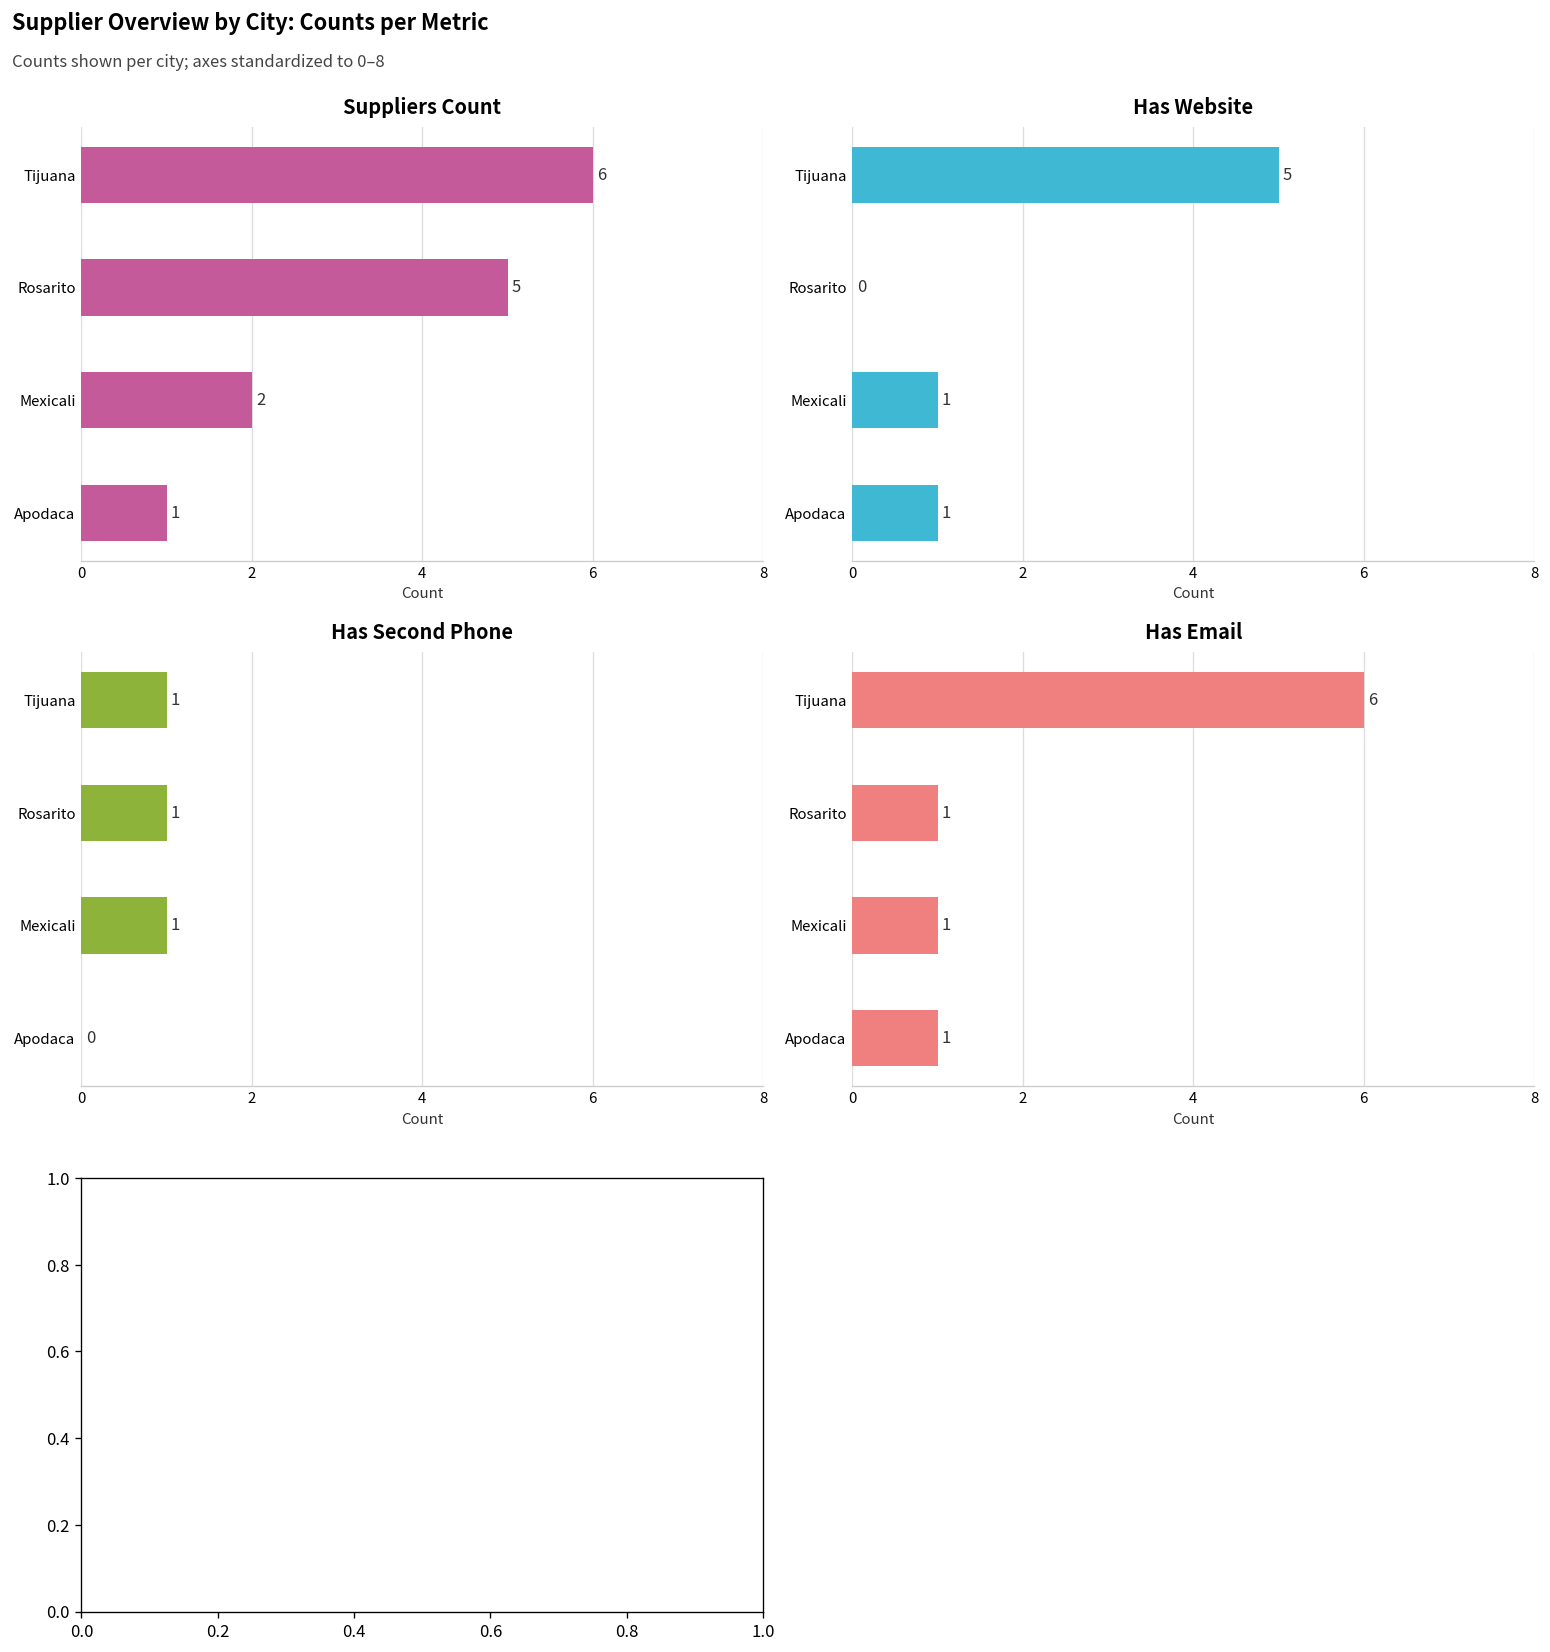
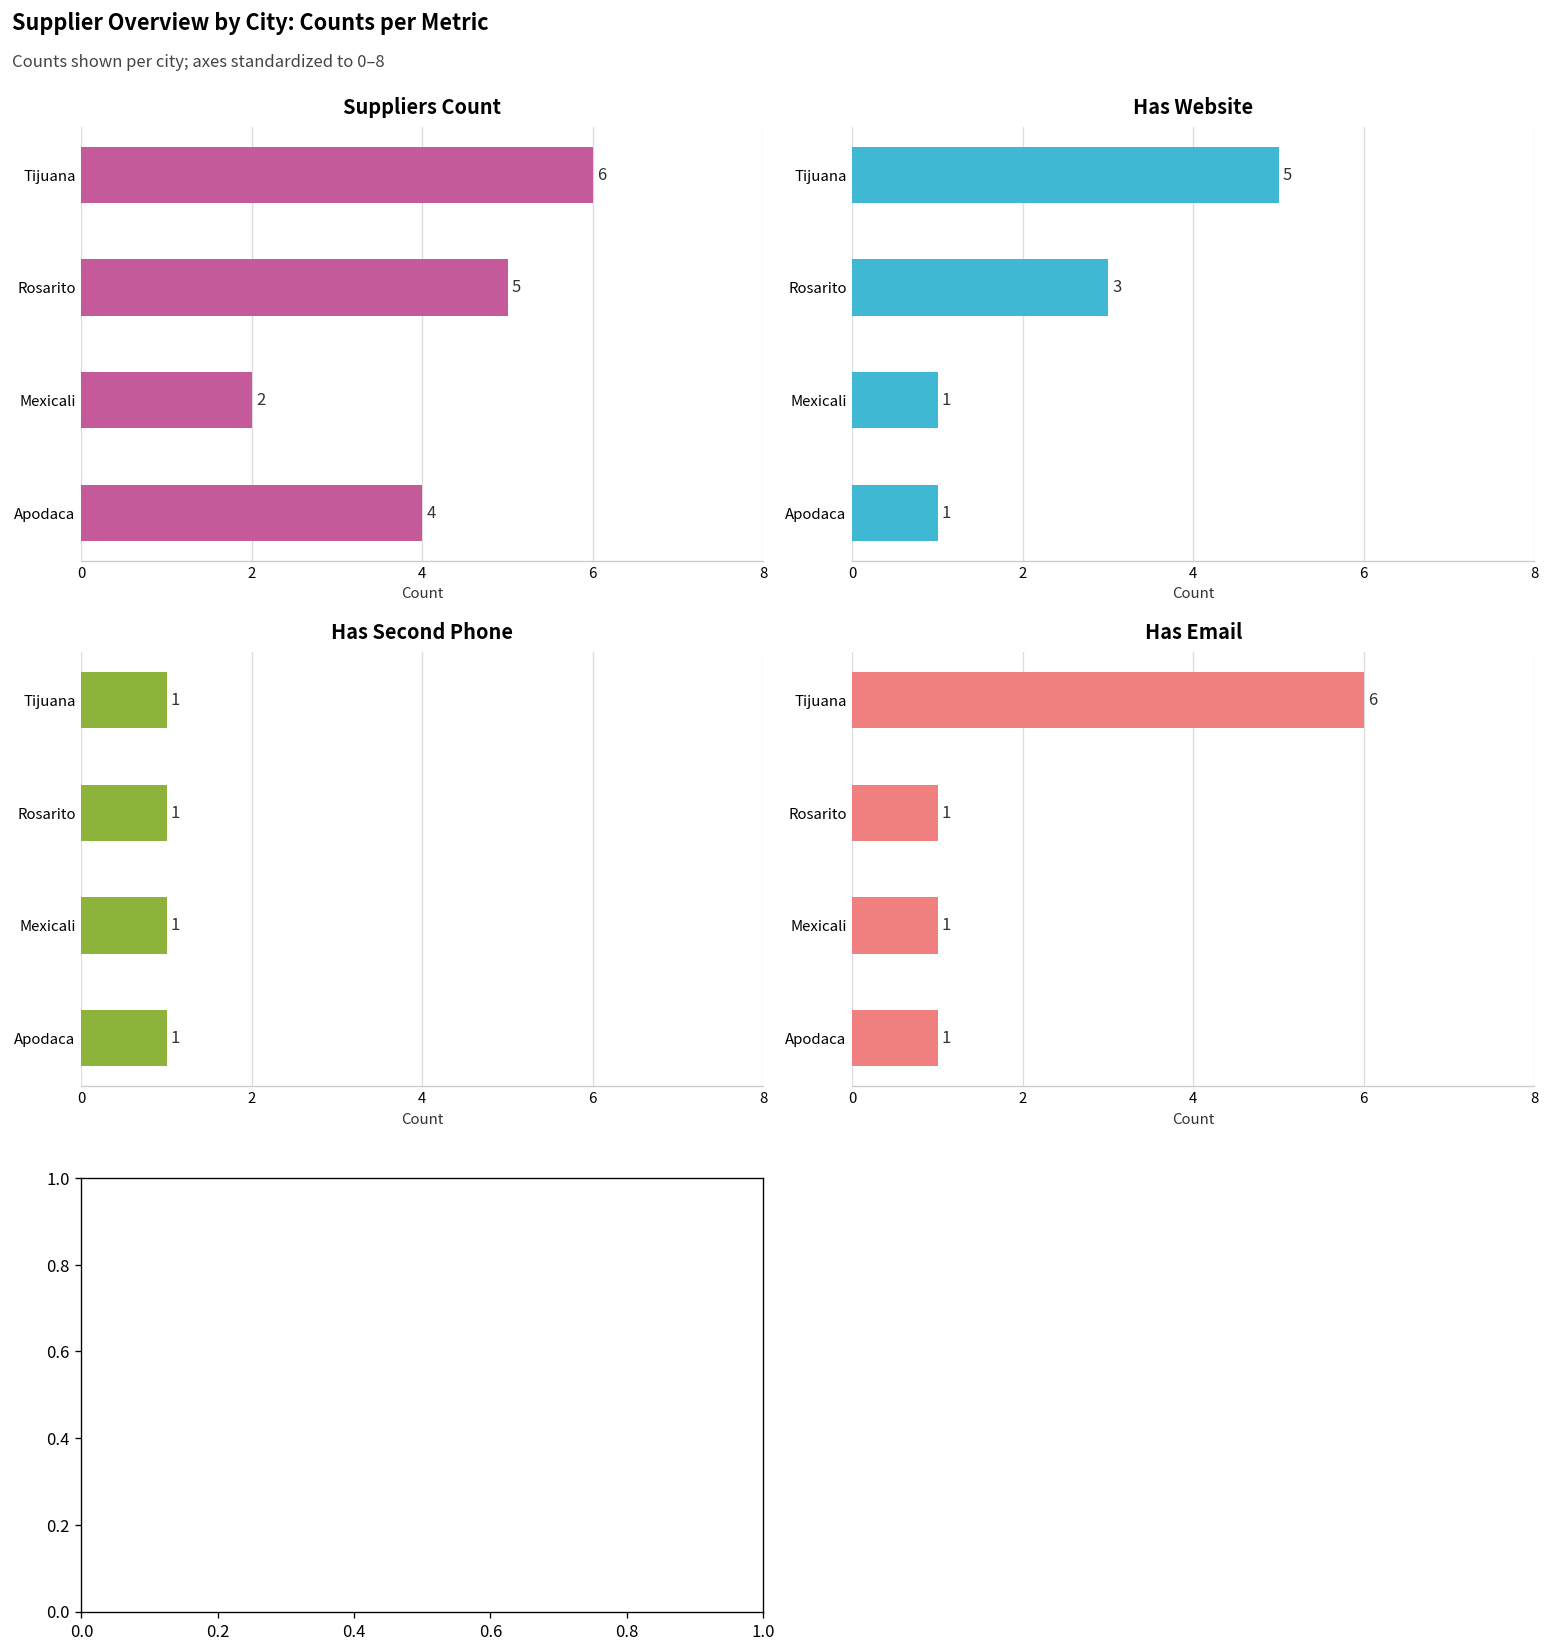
  {
    "Suppliers Count": {
      "Tijuana": 6,
      "Rosarito": 5,
      "Mexicali": 2,
-     "Apodaca": 1
+     "Apodaca": 4
    },
    "Has Website": {
      "Tijuana": 5,
-     "Rosarito": 0,
+     "Rosarito": 3,
      "Mexicali": 1,
      "Apodaca": 1
    },
    "Has Second Phone": {
      "Tijuana": 1,
      "Rosarito": 1,
      "Mexicali": 1,
-     "Apodaca": 0
+     "Apodaca": 1
    },
    "Has Email": {
      "Tijuana": 6,
      "Rosarito": 1,
      "Mexicali": 1,
      "Apodaca": 1
    }
  }
